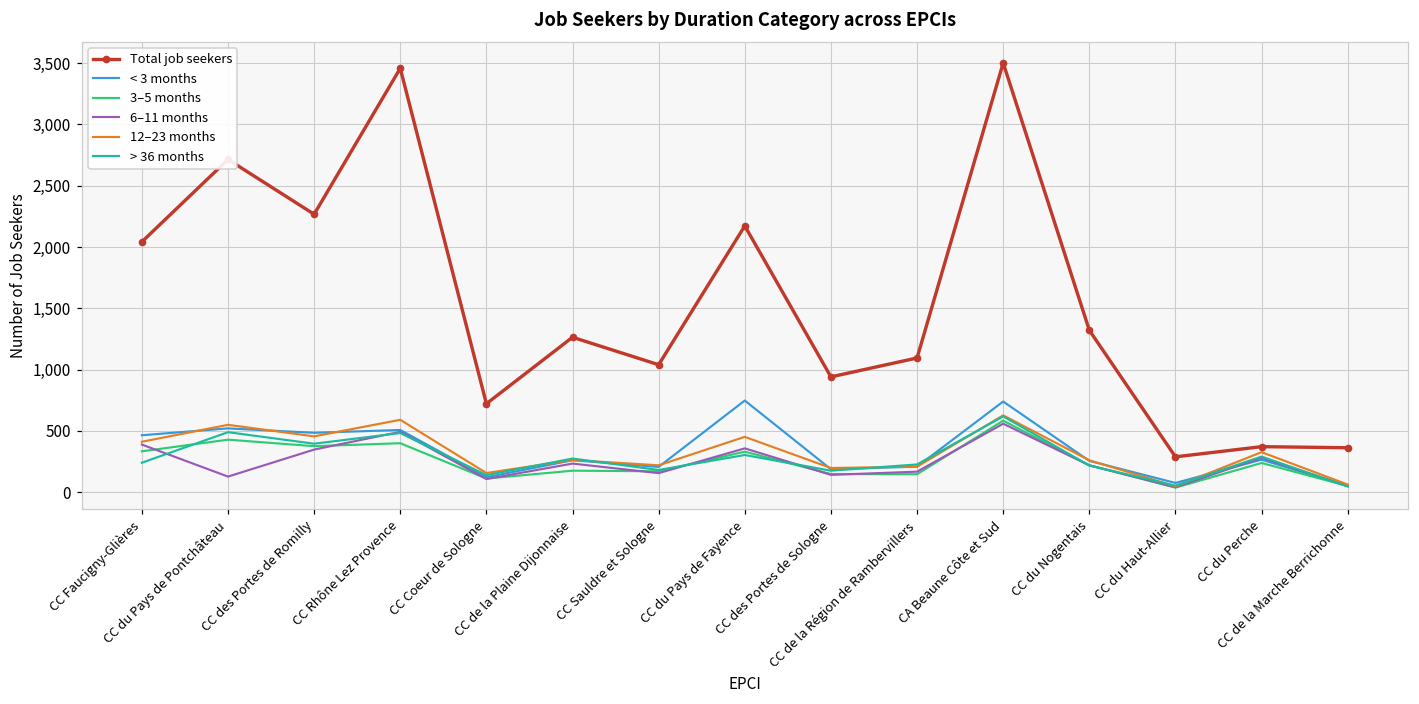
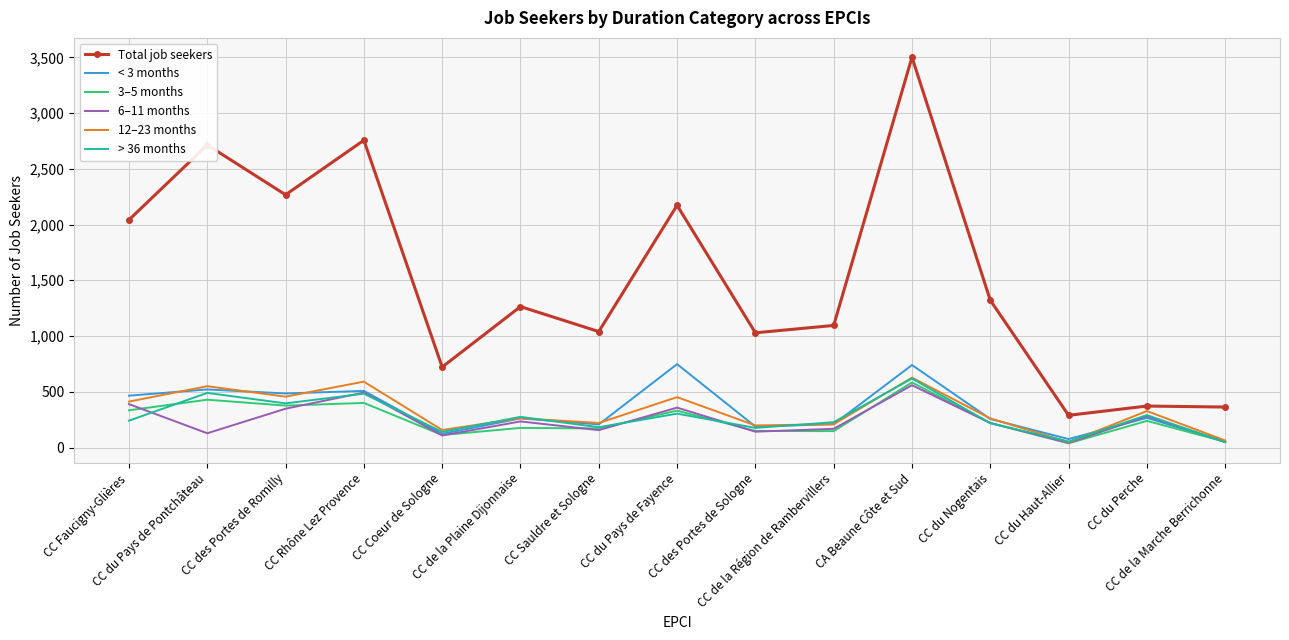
  {
    "Total job seekers": {
      "CC Faucigny-Glières": "2,040",
      "CC des Portes de Romilly": "2,270",
-     "CC Rhône Lez Provence": "3,460",
+     "CC Rhône Lez Provence": "2,760",
      "CC Coeur de Sologne": "720",
      "CC de la Plaine Dijonnaise": "1,260",
      "CC Sauldre et Sologne": "1,040",
      "CC du Pays de Fayence": "2,170",
-     "CC des Portes de Sologne": "940",
+     "CC des Portes de Sologne": "1,030",
      "CC de la Région de Rambervillers": "1,100",
      "CA Beaune Côte et Sud": "3,500",
      "CC du Nogentais": "1,320",
      "CC du Haut-Allier": "290",
      "CC du Perche": "370",
      "CC de la Marche Berrichonne": "360"
    },
    "< 3 months": {
      "CC Faucigny-Glières": "470",
      "CC du Pays de Pontchâteau": "520",
      "CC des Portes de Romilly": "490",
      "CC du Pays de Fayence": "750",
      "CA Beaune Côte et Sud": "740"
    },
    "6–11 months": {
      "CC Faucigny-Glières": "390",
      "CC du Pays de Pontchâteau": "130",
      "CC des Portes de Romilly": "350",
      "CC de la Plaine Dijonnaise": "230",
      "CC du Pays de Fayence": "360",
      "CA Beaune Côte et Sud": "560"
    },
    "12–23 months": {
      "CC Faucigny-Glières": "410",
      "CC du Pays de Pontchâteau": "550",
      "CC des Portes de Romilly": "460",
      "CC Rhône Lez Provence": "590",
      "CC du Pays de Fayence": "450",
      "CC du Perche": "330"
    }
  }
